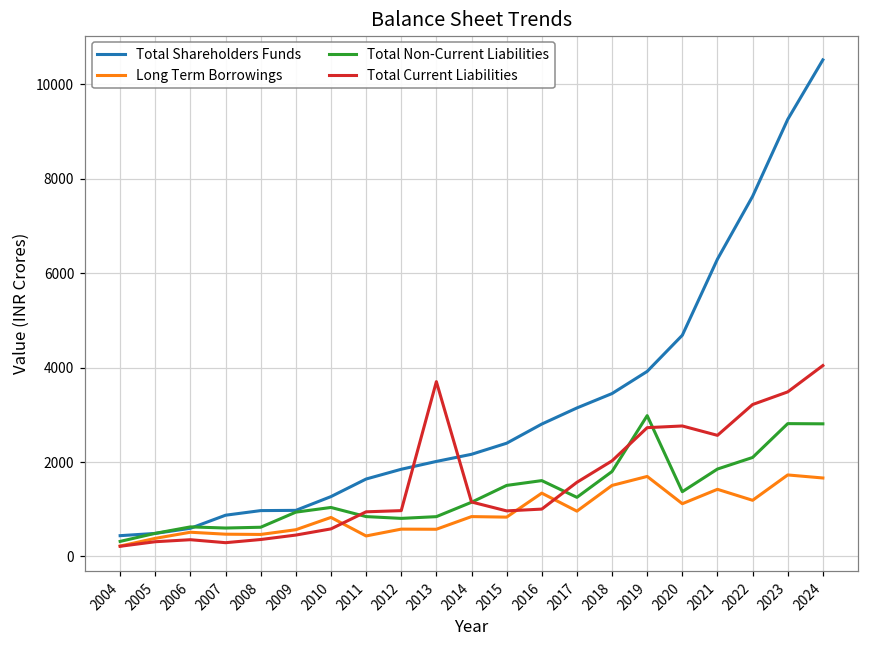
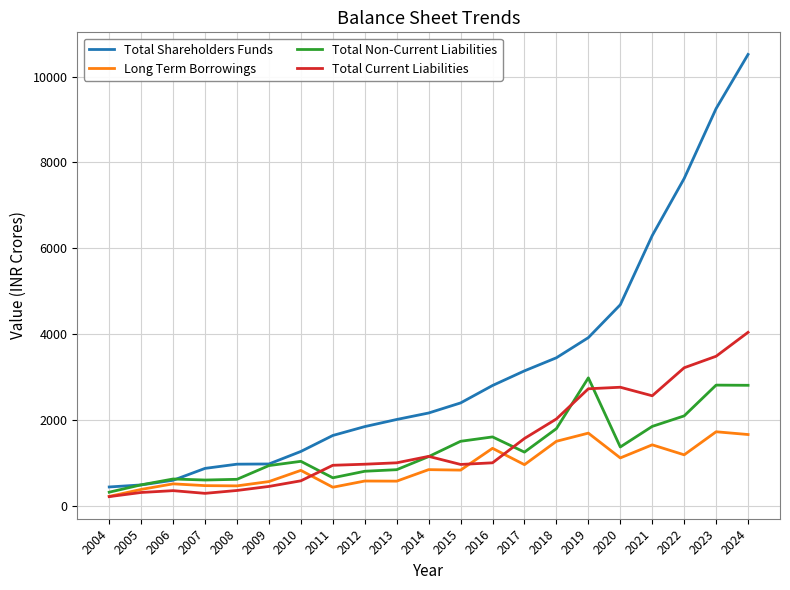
  {
    "Total Shareholders Funds": {
      "2004": 400,
      "2007": 900,
      "2008": 1000,
      "2010": 1300,
      "2011": 1600,
      "2012": 1800,
      "2013": 2000,
      "2014": 2200,
      "2015": 2400,
      "2016": 2800,
      "2017": 3100,
      "2018": 3400,
      "2019": 3900,
      "2020": 4700,
      "2021": 6300,
      "2022": 7600,
      "2023": 9300,
      "2024": 10500
    },
    "Long Term Borrowings": {
      "2005": 400,
      "2006": 500,
      "2007": 500,
      "2008": 500,
      "2009": 600,
      "2010": 800,
      "2011": 400,
      "2012": 600,
      "2013": 600,
      "2014": 800,
      "2015": 800,
      "2016": 1300,
      "2017": 1000,
      "2018": 1500,
      "2019": 1700,
      "2020": 1100,
      "2021": 1400,
      "2022": 1200,
      "2023": 1700,
      "2024": 1700
    },
    "Total Non-Current Liabilities": {
      "2004": 300,
      "2007": 600,
      "2008": 600,
      "2010": 1000,
-     "2011": 800,
+     "2011": 700,
      "2012": 800,
      "2013": 800,
      "2015": 1500,
      "2016": 1600,
      "2017": 1300,
      "2018": 1800,
      "2019": 3000,
      "2020": 1400,
      "2021": 1900,
      "2022": 2100,
      "2023": 2800,
      "2024": 2800
    },
    "Total Current Liabilities": {
      "2005": 300,
      "2006": 400,
      "2007": 300,
      "2008": 400,
      "2009": 500,
      "2010": 600,
      "2011": 900,
      "2012": 1000,
-     "2013": 3700,
+     "2013": 1000,
      "2015": 1000,
      "2016": 1000,
      "2017": 1600,
      "2018": 2000,
      "2019": 2700,
      "2020": 2800,
      "2021": 2600,
      "2022": 3200,
      "2023": 3500,
      "2024": 4000
    }
  }
